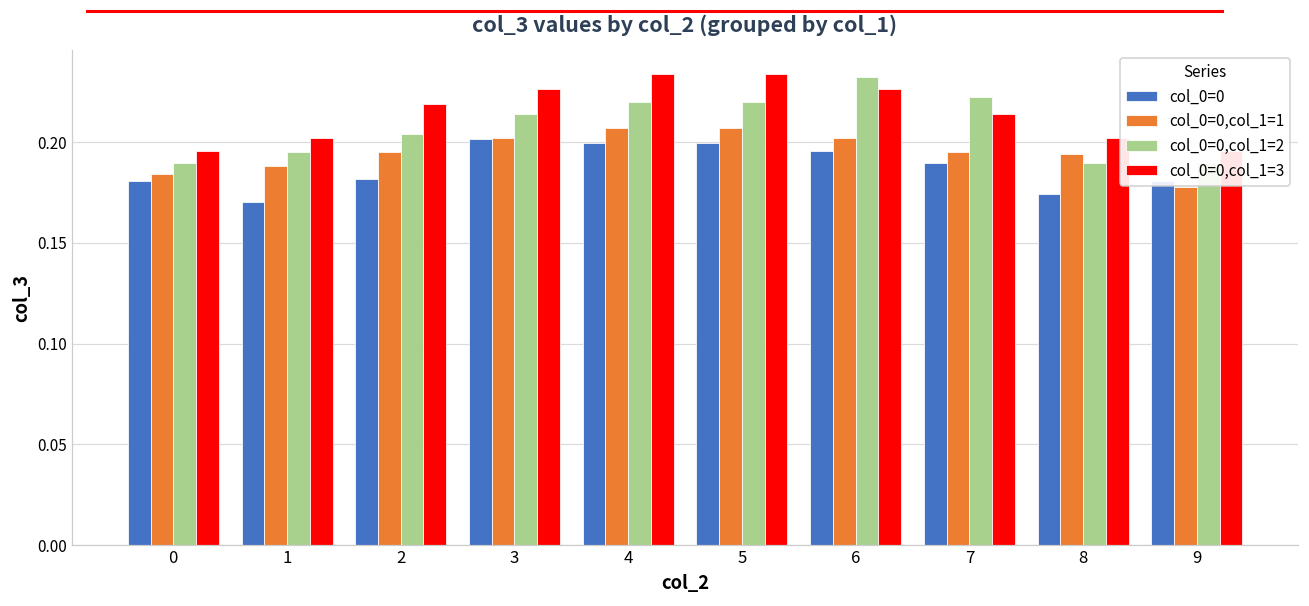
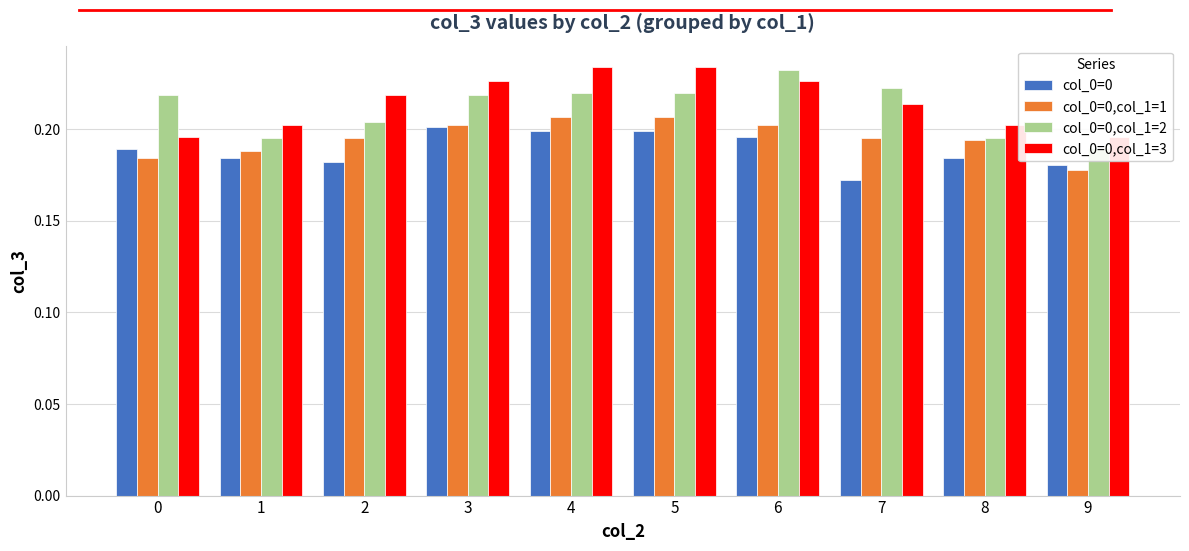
  {
    "col_0=0": {
-     "0": 0.181,
-     "1": 0.170,
+     "0": 0.189,
+     "1": 0.184,
      "2": 0.182,
      "3": 0.201,
      "4": 0.199,
      "5": 0.199,
      "6": 0.196,
-     "7": 0.190,
-     "8": 0.174,
+     "7": 0.173,
+     "8": 0.184,
      "9": 0.181
    },
    "col_0=0,col_1=1": {
      "0": 0.184,
      "1": 0.188,
      "2": 0.195,
      "3": 0.202,
      "4": 0.207,
      "5": 0.207,
      "6": 0.202,
      "7": 0.195,
      "8": 0.194,
      "9": 0.178
    },
    "col_0=0,col_1=2": {
-     "0": 0.190,
+     "0": 0.219,
      "1": 0.195,
      "2": 0.204,
-     "3": 0.214,
+     "3": 0.219,
      "4": 0.220,
      "5": 0.220,
      "6": 0.232,
      "7": 0.223,
-     "8": 0.190
+     "8": 0.195
    },
    "col_0=0,col_1=3": {
      "0": 0.196,
      "1": 0.202,
      "2": 0.219,
      "3": 0.226,
      "4": 0.234,
      "5": 0.234,
      "6": 0.226,
      "7": 0.214,
      "8": 0.202
    }
  }
